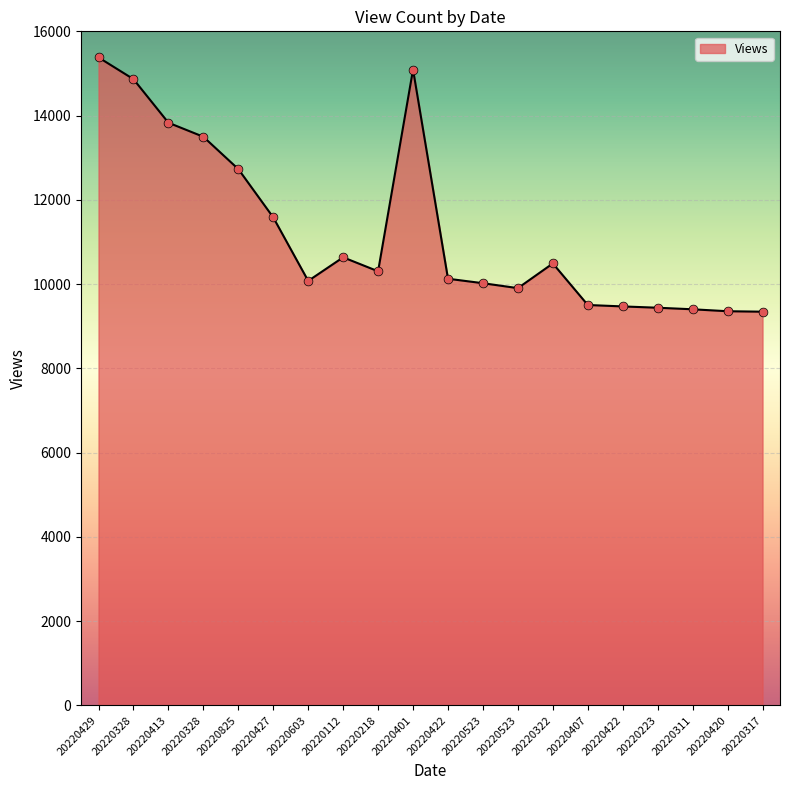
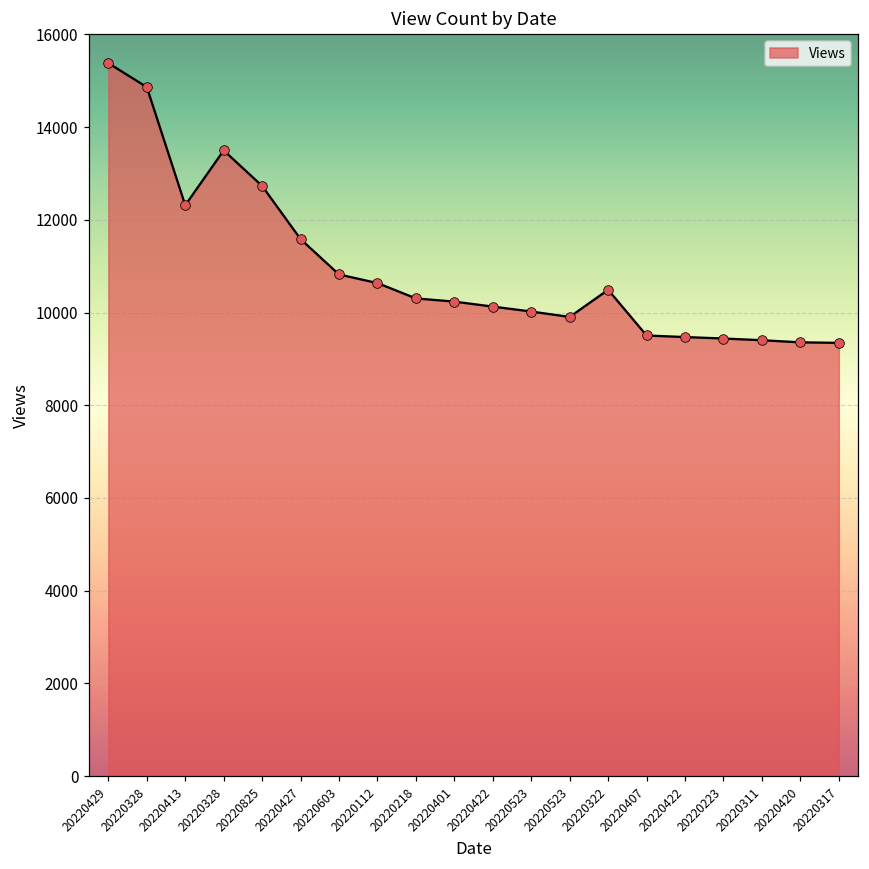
  {
    "20220429": 15400,
-   "20220413": 13800,
+   "20220413": 12300,
    "20220825": 12700,
    "20220427": 11600,
-   "20220603": 10100,
+   "20220603": 10800,
    "20220112": 10600,
    "20220218": 10300,
-   "20220401": 15100,
+   "20220401": 10200,
    "20220322": 10500,
    "20220407": 9500,
    "20220223": 9400,
    "20220311": 9400,
    "20220420": 9400,
    "20220317": 9300
  }
